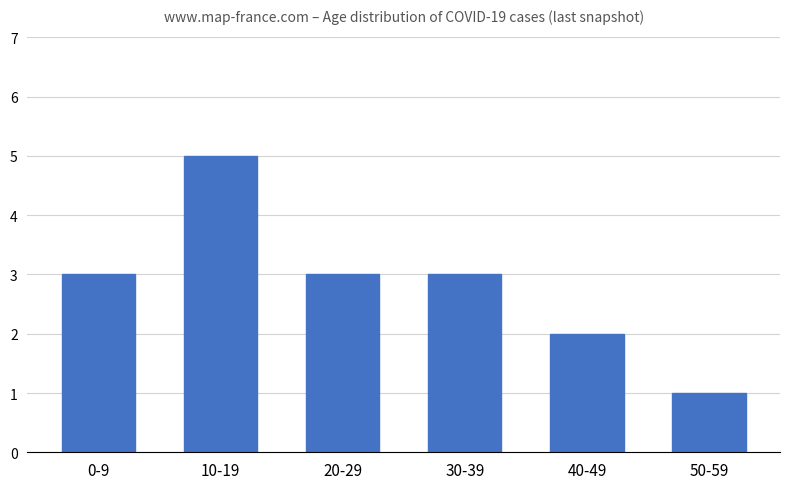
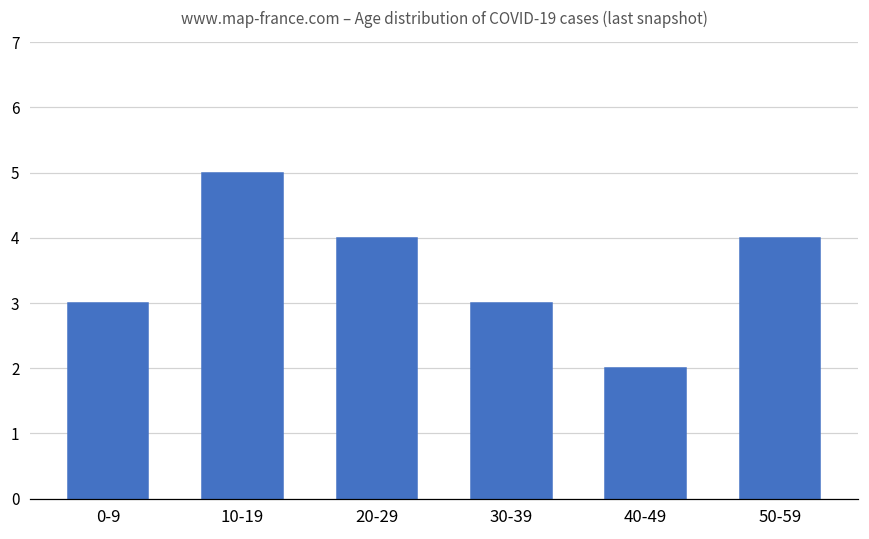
  {
    "0-9": 3,
    "10-19": 5,
-   "20-29": 3,
+   "20-29": 4,
    "30-39": 3,
    "40-49": 2,
-   "50-59": 1
+   "50-59": 4
  }
